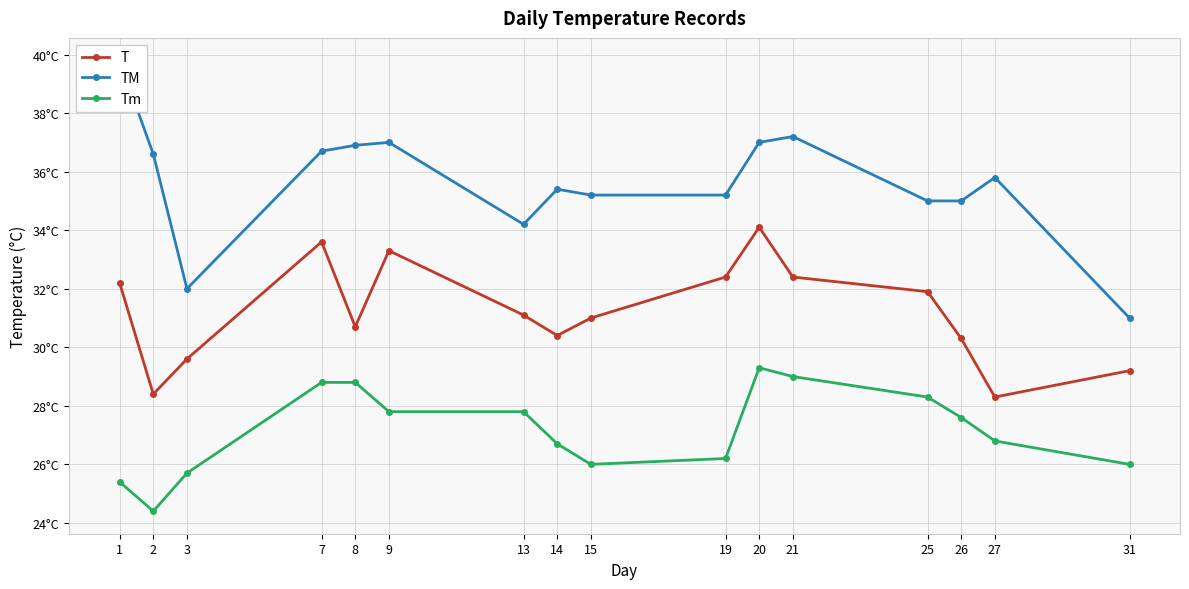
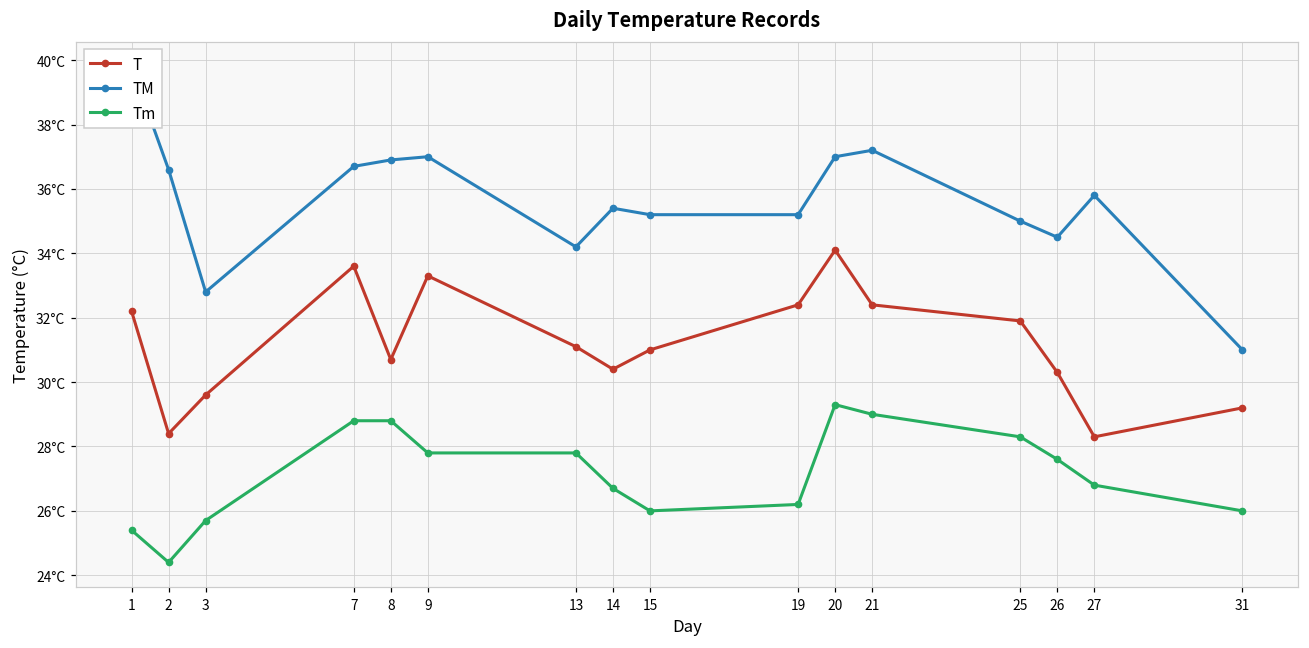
  {
    "T": {
      "1": "32.2°C",
      "2": "28.4°C",
      "3": "29.6°C",
      "7": "33.6°C",
      "8": "30.7°C",
      "9": "33.3°C",
      "13": "31.1°C",
      "14": "30.4°C",
      "15": "31.0°C",
      "19": "32.4°C",
      "20": "34.1°C",
      "21": "32.4°C",
      "25": "31.9°C",
      "26": "30.3°C",
      "27": "28.3°C",
      "31": "29.2°C"
    },
    "TM": {
      "2": "36.6°C",
-     "3": "32.0°C",
+     "3": "32.8°C",
      "7": "36.7°C",
      "8": "36.9°C",
      "9": "37.0°C",
      "13": "34.2°C",
      "14": "35.4°C",
      "15": "35.2°C",
      "19": "35.2°C",
      "20": "37.0°C",
      "21": "37.2°C",
      "25": "35.0°C",
-     "26": "35.0°C",
+     "26": "34.5°C",
      "27": "35.8°C",
      "31": "31.0°C"
    },
    "Tm": {
      "1": "25.4°C",
      "2": "24.4°C",
      "3": "25.7°C",
      "7": "28.8°C",
      "8": "28.8°C",
      "9": "27.8°C",
      "13": "27.8°C",
      "14": "26.7°C",
      "15": "26.0°C",
      "19": "26.2°C",
      "20": "29.3°C",
      "21": "29.0°C",
      "25": "28.3°C",
      "26": "27.6°C",
      "27": "26.8°C",
      "31": "26.0°C"
    }
  }
